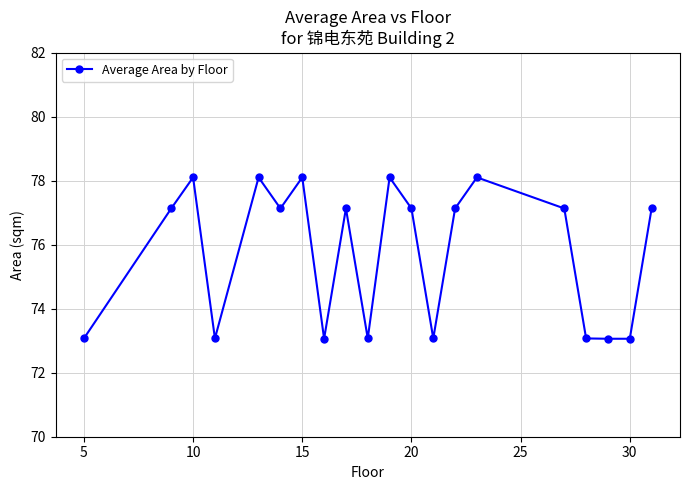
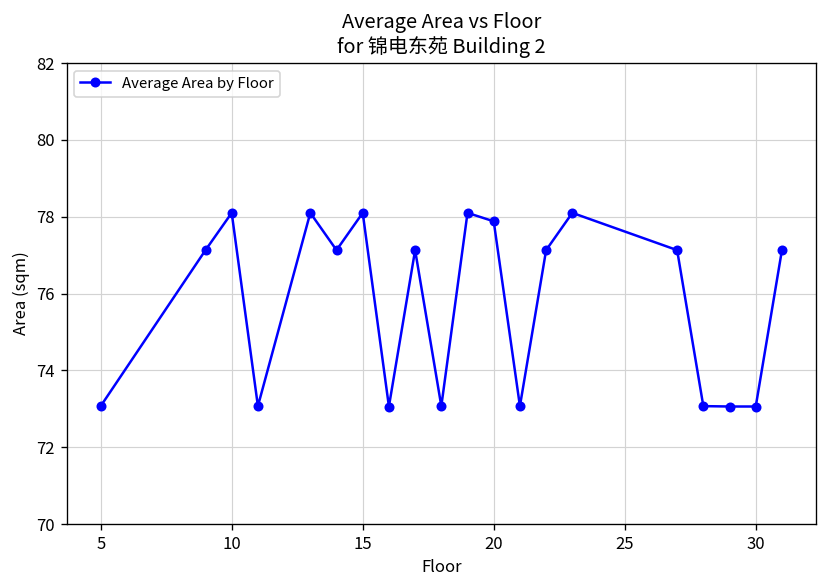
  {
    "5": 73.1,
    "10": 78.1,
    "15": 78.1,
-   "20": 77.1,
+   "20": 77.9,
    "30": 73.1
  }
